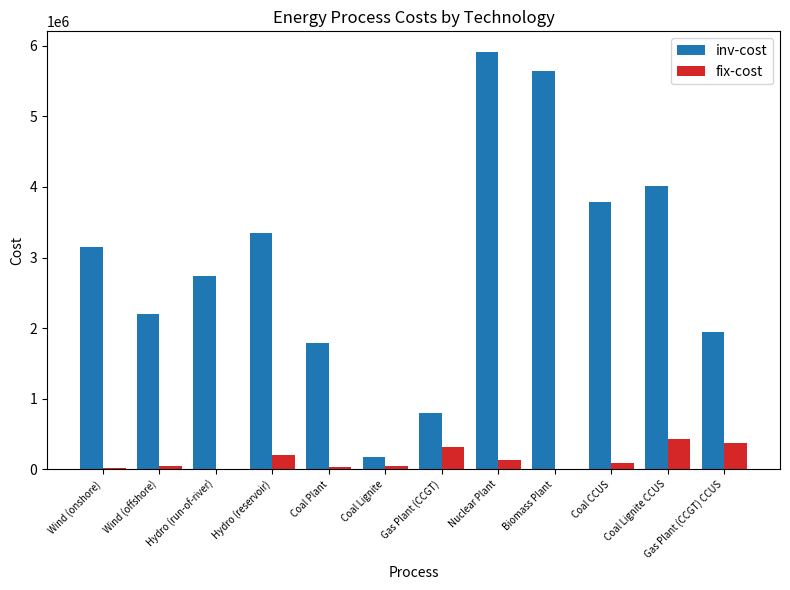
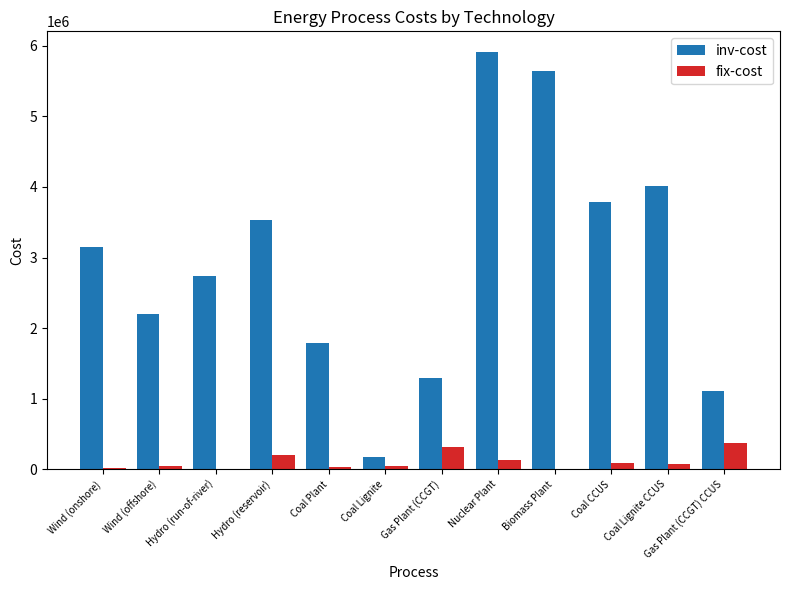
  {
    "inv-cost": {
      "Wind (onshore)": 3100000,
      "Wind (offshore)": 2200000,
      "Hydro (run-of-river)": 2700000,
-     "Hydro (reservoir)": 3300000,
+     "Hydro (reservoir)": 3500000,
      "Coal Plant": 1800000,
      "Coal Lignite": 200000,
-     "Gas Plant (CCGT)": 800000,
+     "Gas Plant (CCGT)": 1300000,
      "Nuclear Plant": 5900000,
      "Biomass Plant": 5600000,
      "Coal CCUS": 3800000,
      "Coal Lignite CCUS": 4000000,
-     "Gas Plant (CCGT) CCUS": 2000000
+     "Gas Plant (CCGT) CCUS": 1100000
    },
    "fix-cost": {
      "Wind (offshore)": 0,
      "Hydro (reservoir)": 200000,
      "Coal Lignite": 100000,
      "Gas Plant (CCGT)": 300000,
      "Nuclear Plant": 100000,
      "Biomass Plant": 0,
      "Coal CCUS": 100000,
-     "Coal Lignite CCUS": 400000,
+     "Coal Lignite CCUS": 100000,
      "Gas Plant (CCGT) CCUS": 400000
    }
  }
